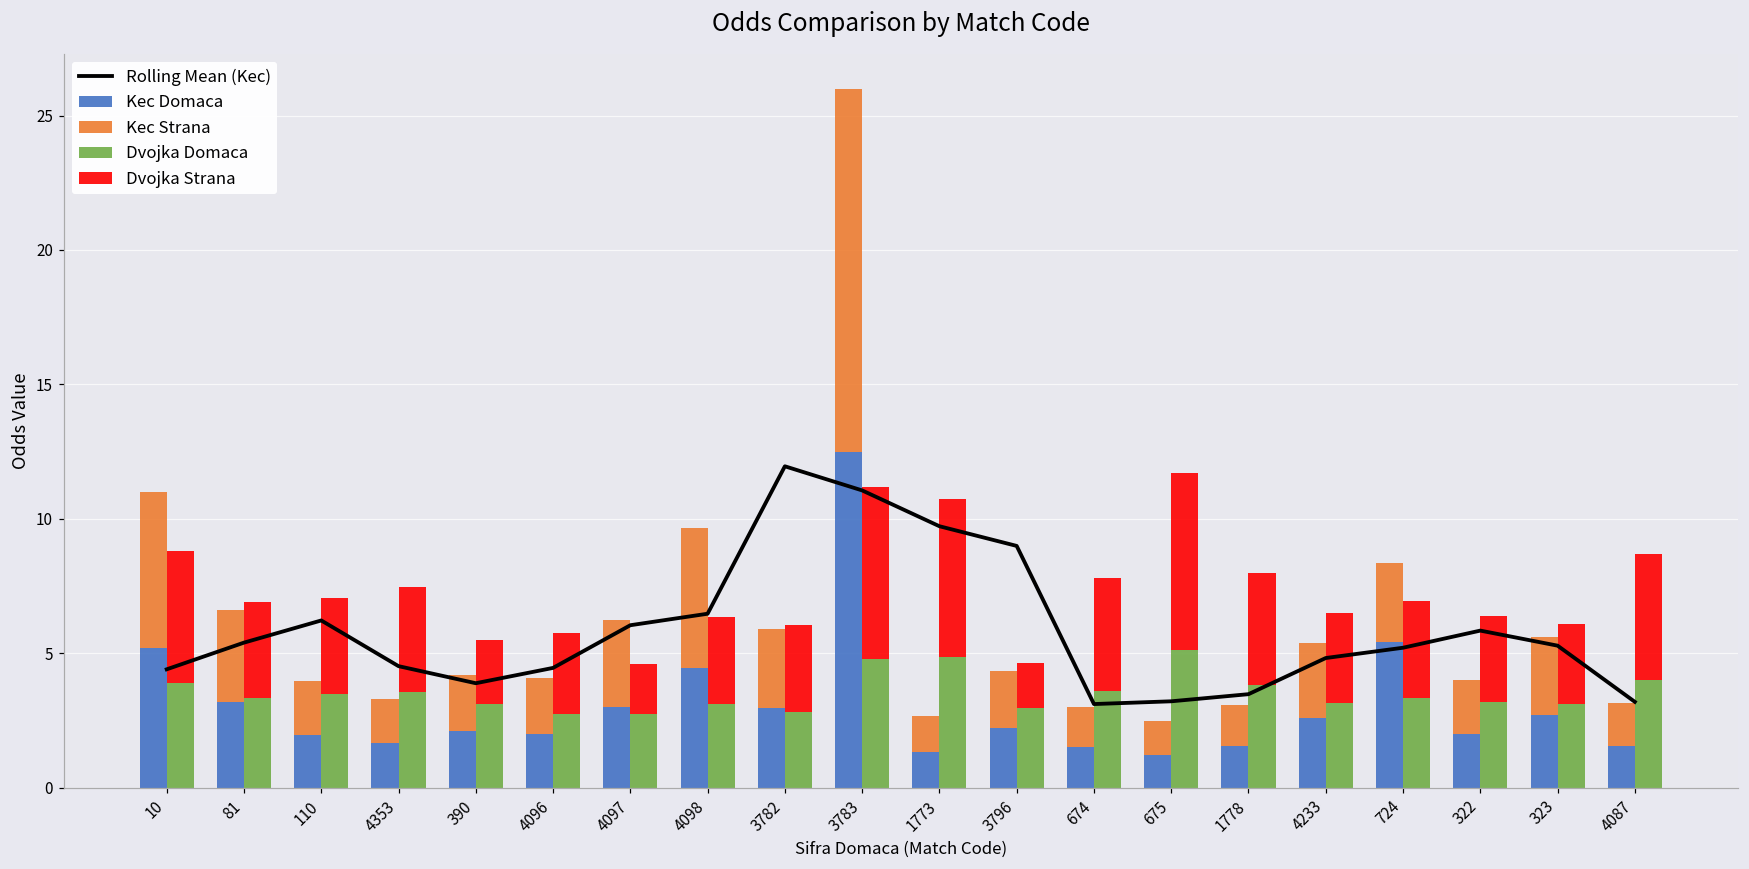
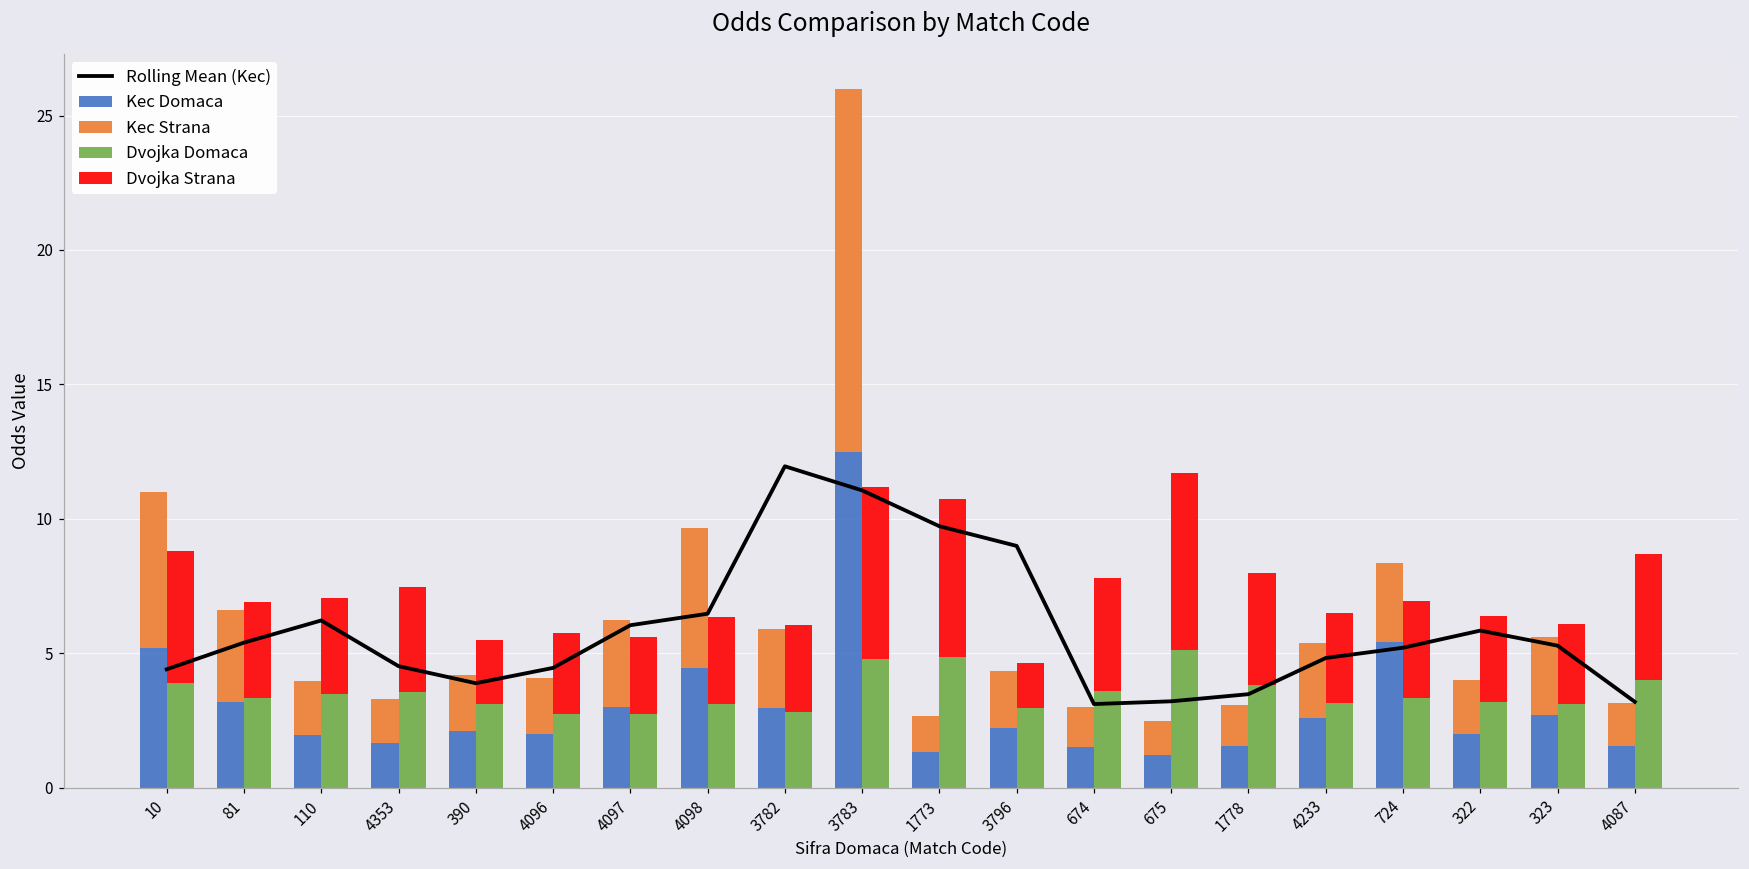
  {
    "Kec Domaca": {
      "10": 5.2,
      "81": 3.2,
      "110": 2.0,
      "4353": 1.7,
      "390": 2.1,
      "4096": 2.0,
      "4097": 3.0,
      "4098": 4.5,
      "3782": 3.0,
      "3783": 12.5,
      "1773": 1.3,
      "3796": 2.2,
      "674": 1.5,
      "675": 1.2,
      "1778": 1.5,
      "4233": 2.6,
      "724": 5.4,
      "322": 2.0,
      "323": 2.7,
      "4087": 1.6
    },
    "Rolling Mean (Kec)": {
      "10": 4.4,
      "81": 5.4,
      "110": 6.2,
      "4353": 4.5,
      "390": 3.9,
      "4096": 4.5,
      "4097": 6.0,
      "4098": 6.5,
      "3782": 12.0,
      "3783": 11.1,
      "1773": 9.7,
      "3796": 9.0,
      "674": 3.1,
      "675": 3.2,
      "1778": 3.5,
      "4233": 4.8,
      "724": 5.2,
      "322": 5.8,
      "323": 5.3,
      "4087": 3.2
    },
    "Kec Strana": {
      "10": 5.8,
      "81": 3.4,
      "110": 2.0,
      "4353": 1.6,
      "390": 2.1,
      "4096": 2.1,
      "4097": 3.2,
      "4098": 5.2,
      "3782": 3.0,
      "3783": 13.5,
      "1773": 1.3,
      "3796": 2.1,
      "674": 1.5,
      "675": 1.3,
      "1778": 1.5,
      "4233": 2.8,
      "724": 3.0,
      "322": 2.0,
      "323": 2.9,
      "4087": 1.6
    },
    "Dvojka Domaca": {
      "10": 3.9,
      "81": 3.4,
      "110": 3.5,
      "4353": 3.6,
      "390": 3.1,
      "4096": 2.8,
      "4097": 2.8,
      "4098": 3.1,
      "3782": 2.8,
      "3783": 4.8,
      "1773": 4.9,
      "3796": 3.0,
      "674": 3.6,
      "675": 5.1,
      "1778": 3.8,
      "4233": 3.2,
      "724": 3.4,
      "322": 3.2,
      "323": 3.1,
      "4087": 4.0
    },
    "Dvojka Strana": {
      "10": 4.9,
      "81": 3.5,
      "110": 3.5,
      "4353": 3.9,
      "390": 2.4,
      "4096": 3.0,
-     "4097": 1.9,
+     "4097": 2.9,
      "4098": 3.3,
      "3782": 3.3,
      "3783": 6.4,
      "1773": 5.9,
      "3796": 1.7,
      "674": 4.2,
      "675": 6.6,
      "1778": 4.2,
      "4233": 3.4,
      "724": 3.6,
      "322": 3.2,
      "323": 3.0,
      "4087": 4.7
    }
  }
